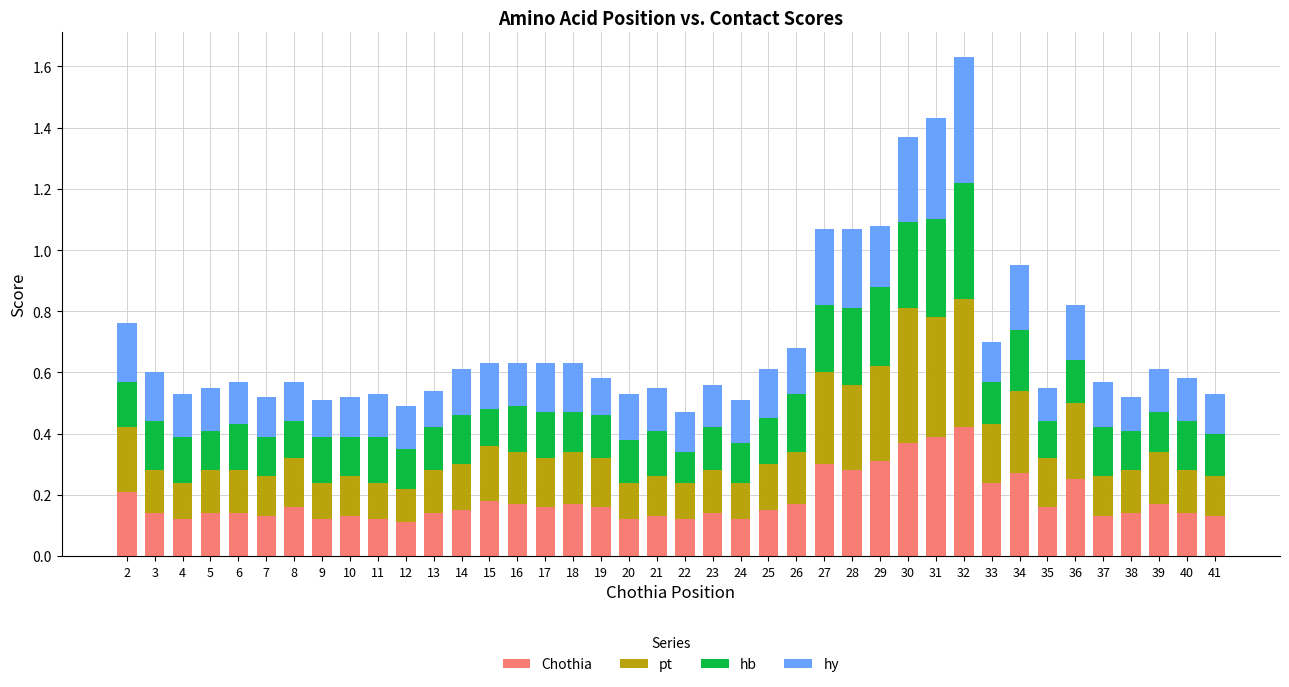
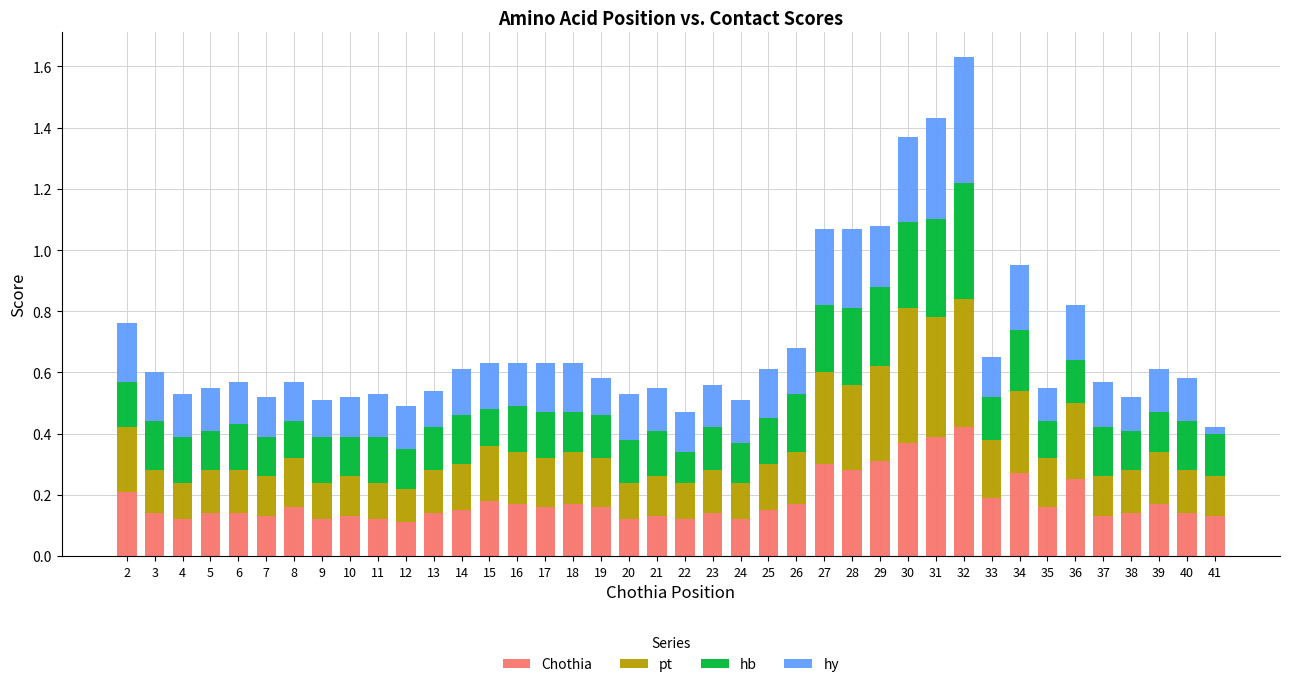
  {
    "Chothia": {
      "2": 0.21,
      "3": 0.14,
      "4": 0.12,
      "5": 0.14,
      "6": 0.14,
      "7": 0.13,
      "8": 0.16,
      "9": 0.12,
      "10": 0.13,
      "11": 0.12,
      "12": 0.11,
      "13": 0.14,
      "14": 0.15,
      "15": 0.18,
      "16": 0.17,
      "17": 0.16,
      "18": 0.17,
      "19": 0.16,
      "20": 0.12,
      "21": 0.13,
      "22": 0.12,
      "23": 0.14,
      "24": 0.12,
      "25": 0.15,
      "26": 0.17,
      "27": 0.30,
      "28": 0.28,
      "29": 0.31,
      "30": 0.37,
      "31": 0.39,
      "32": 0.42,
-     "33": 0.24,
+     "33": 0.19,
      "34": 0.27,
      "35": 0.16,
      "36": 0.25,
      "37": 0.13,
      "38": 0.14,
      "39": 0.17,
      "40": 0.14,
      "41": 0.13
    },
    "pt": {
      "2": 0.21,
      "3": 0.14,
      "4": 0.12,
      "5": 0.14,
      "6": 0.14,
      "7": 0.13,
      "8": 0.16,
      "9": 0.12,
      "10": 0.13,
      "11": 0.12,
      "12": 0.11,
      "13": 0.14,
      "14": 0.15,
      "15": 0.18,
      "16": 0.17,
      "17": 0.16,
      "18": 0.17,
      "19": 0.16,
      "20": 0.12,
      "21": 0.13,
      "22": 0.12,
      "23": 0.14,
      "24": 0.12,
      "25": 0.15,
      "26": 0.17,
      "27": 0.30,
      "28": 0.28,
      "29": 0.31,
      "30": 0.44,
      "31": 0.39,
      "32": 0.42,
      "33": 0.19,
      "34": 0.27,
      "35": 0.16,
      "36": 0.25,
      "37": 0.13,
      "38": 0.14,
      "39": 0.17,
      "40": 0.14,
      "41": 0.13
    },
    "hb": {
      "2": 0.15,
      "3": 0.16,
      "4": 0.15,
      "5": 0.13,
      "6": 0.15,
      "7": 0.13,
      "8": 0.12,
      "9": 0.15,
      "10": 0.13,
      "11": 0.15,
      "12": 0.13,
      "13": 0.14,
      "14": 0.16,
      "15": 0.12,
      "16": 0.15,
      "17": 0.15,
      "18": 0.13,
      "19": 0.14,
      "20": 0.14,
      "21": 0.15,
      "22": 0.10,
      "23": 0.14,
      "24": 0.13,
      "25": 0.15,
      "26": 0.19,
      "27": 0.22,
      "28": 0.25,
      "29": 0.26,
      "30": 0.28,
      "31": 0.32,
      "32": 0.38,
      "33": 0.14,
      "34": 0.20,
      "35": 0.12,
      "36": 0.14,
      "37": 0.16,
      "38": 0.13,
      "39": 0.13,
      "40": 0.16,
      "41": 0.14
    },
    "hy": {
      "2": 0.19,
      "3": 0.16,
      "4": 0.14,
      "5": 0.14,
      "6": 0.14,
      "7": 0.13,
      "8": 0.13,
      "9": 0.12,
      "10": 0.13,
      "11": 0.14,
      "12": 0.14,
      "13": 0.12,
      "14": 0.15,
      "15": 0.15,
      "16": 0.14,
      "17": 0.16,
      "18": 0.16,
      "19": 0.12,
      "20": 0.15,
      "21": 0.14,
      "22": 0.13,
      "23": 0.14,
      "24": 0.14,
      "25": 0.16,
      "26": 0.15,
      "27": 0.25,
      "28": 0.26,
      "29": 0.20,
      "30": 0.28,
      "31": 0.33,
      "32": 0.41,
      "33": 0.13,
      "34": 0.21,
      "35": 0.11,
      "36": 0.18,
      "37": 0.15,
      "38": 0.11,
      "39": 0.14,
      "40": 0.14,
-     "41": 0.13
+     "41": 0.02
    }
  }
